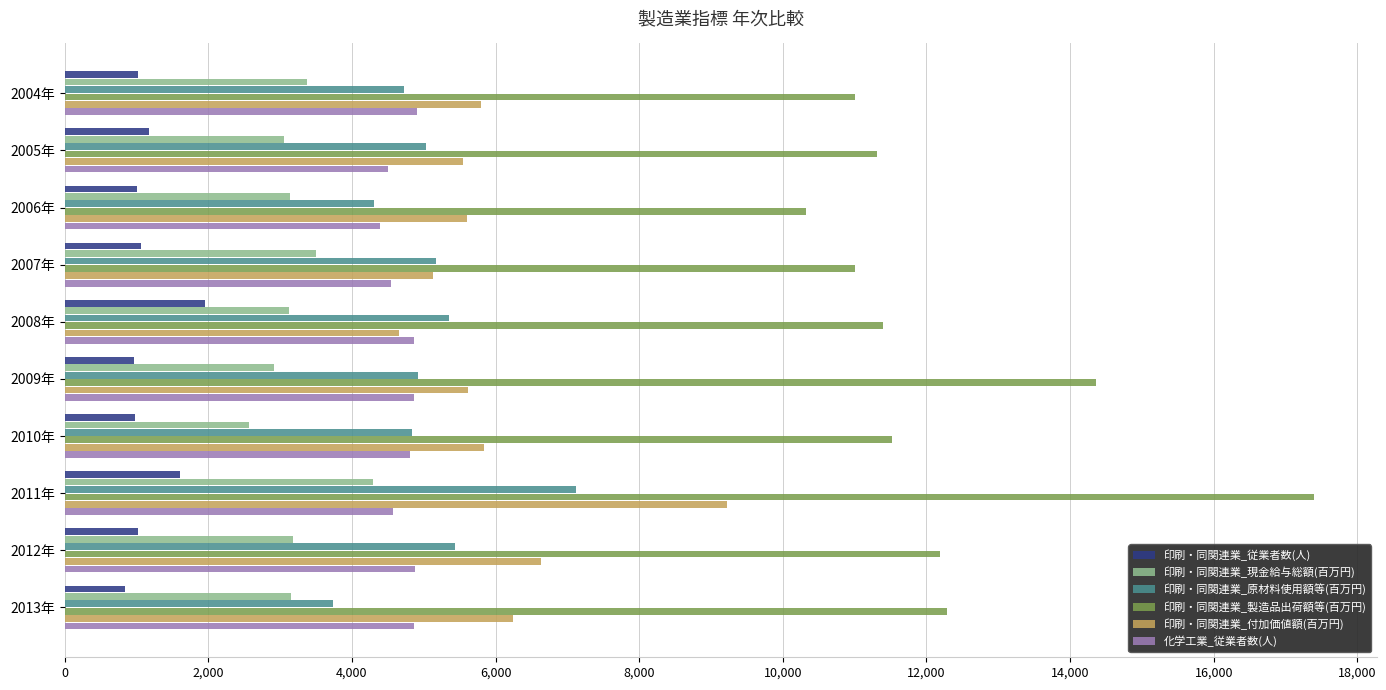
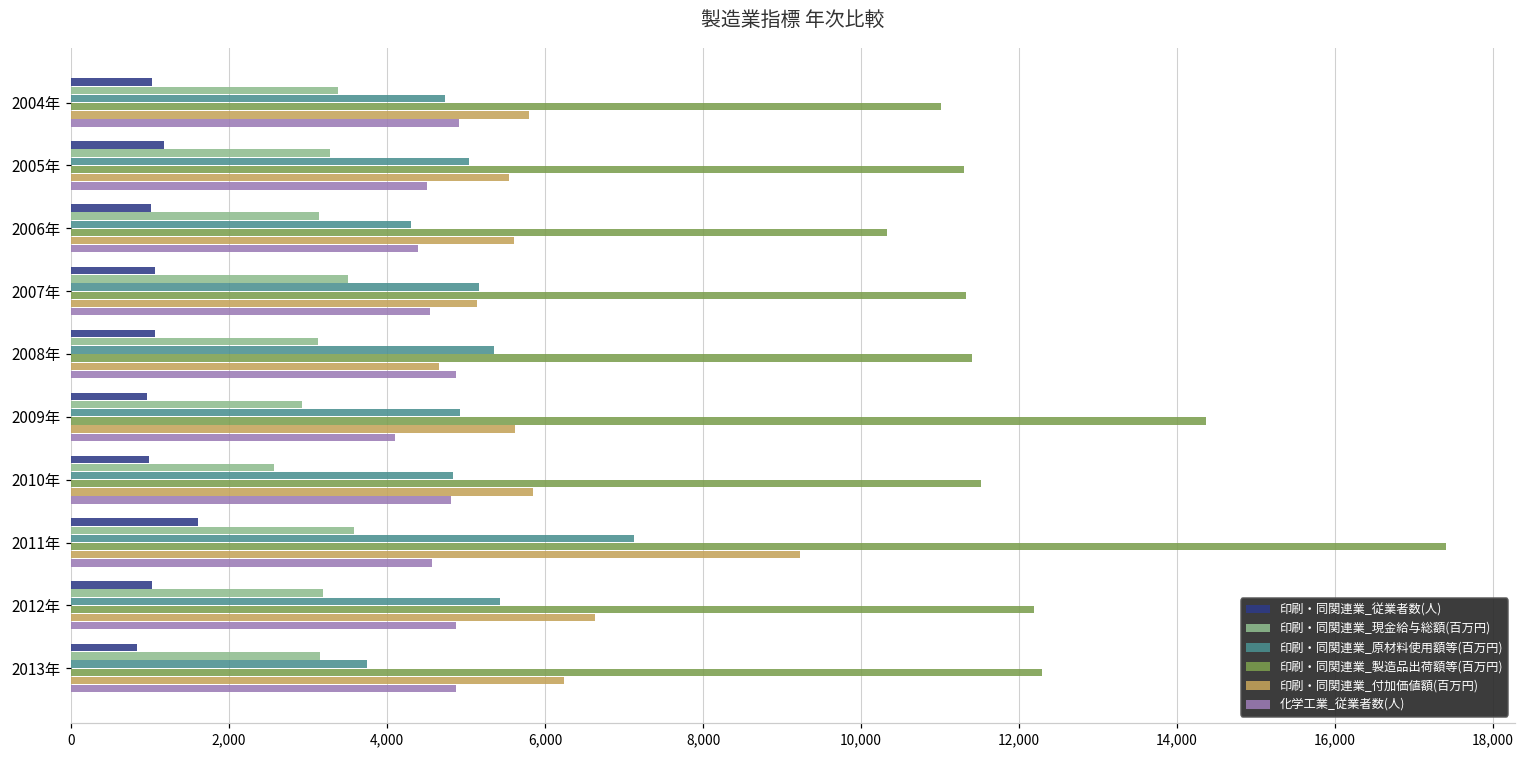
  {
    "印刷・同関連業_従業者数(人)": {
      "2004年": "1,000",
      "2005年": "1,200",
      "2006年": "1,000",
      "2007年": "1,100",
-     "2008年": "2,000",
+     "2008年": "1,100",
      "2009年": "1,000",
      "2010年": "1,000",
      "2011年": "1,600",
      "2012年": "1,000",
      "2013年": "800"
    },
    "印刷・同関連業_現金給与総額(百万円)": {
      "2004年": "3,400",
-     "2005年": "3,100",
+     "2005年": "3,300",
      "2006年": "3,100",
      "2007年": "3,500",
      "2008年": "3,100",
      "2009年": "2,900",
      "2010年": "2,600",
-     "2011年": "4,300",
+     "2011年": "3,600",
      "2012年": "3,200",
      "2013年": "3,200"
    },
    "印刷・同関連業_原材料使用額等(百万円)": {
      "2004年": "4,700",
      "2005年": "5,000",
      "2006年": "4,300",
      "2007年": "5,200",
      "2008年": "5,400",
      "2009年": "4,900",
      "2010年": "4,800",
      "2011年": "7,100",
      "2012年": "5,400",
      "2013年": "3,700"
    },
    "印刷・同関連業_製造品出荷額等(百万円)": {
      "2004年": "11,000",
      "2005年": "11,300",
      "2006年": "10,300",
-     "2007年": "11,000",
+     "2007年": "11,300",
      "2008年": "11,400",
      "2009年": "14,400",
      "2010年": "11,500",
      "2011年": "17,400",
      "2012年": "12,200",
      "2013年": "12,300"
    },
    "印刷・同関連業_付加価値額(百万円)": {
      "2004年": "5,800",
      "2005年": "5,500",
      "2006年": "5,600",
      "2007年": "5,100",
      "2008年": "4,700",
      "2009年": "5,600",
      "2010年": "5,800",
      "2011年": "9,200",
      "2012年": "6,600",
      "2013年": "6,200"
    },
    "化学工業_従業者数(人)": {
      "2004年": "4,900",
      "2005年": "4,500",
      "2006年": "4,400",
      "2007年": "4,500",
      "2008年": "4,900",
-     "2009年": "4,900",
+     "2009年": "4,100",
      "2010年": "4,800",
      "2011年": "4,600",
      "2012年": "4,900",
      "2013年": "4,900"
    }
  }
